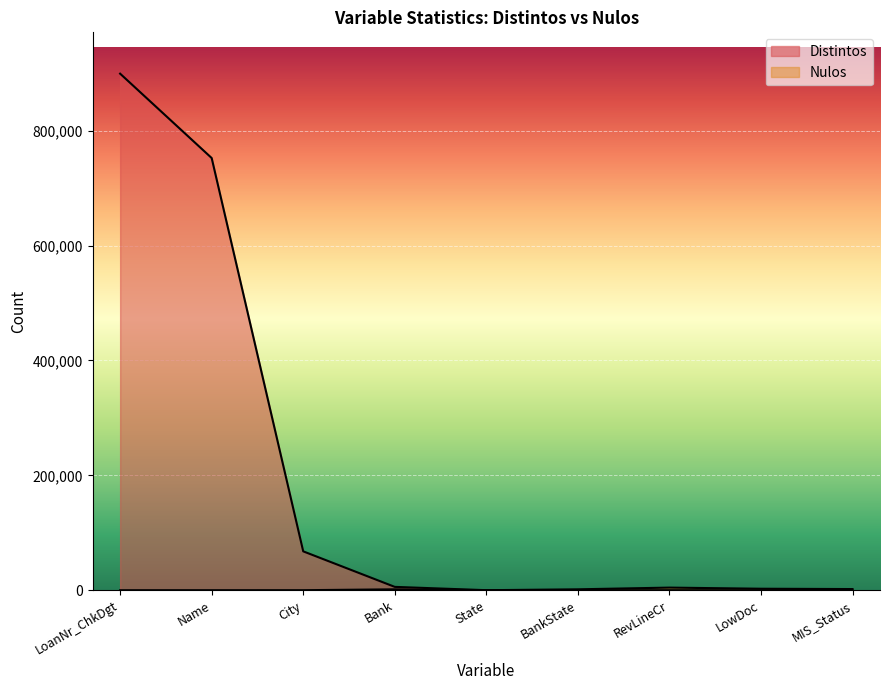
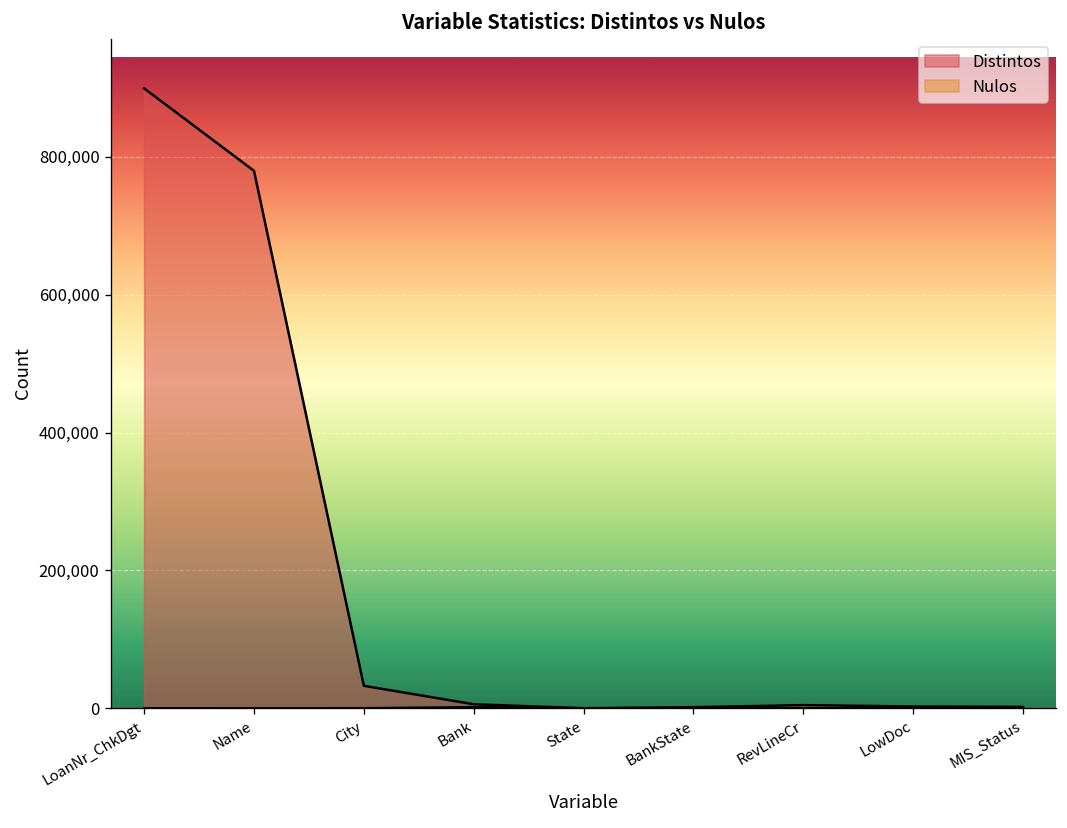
  {
    "Distintos": {
      "LoanNr_ChkDgt": "900,000",
-     "Name": "750,000",
-     "City": "70,000",
+     "Name": "780,000",
+     "City": "30,000",
      "RevLineCr": "0"
    },
    "Nulos": {
      "LoanNr_ChkDgt": "0",
      "Name": "0",
      "City": "0",
      "RevLineCr": "0"
    }
  }
